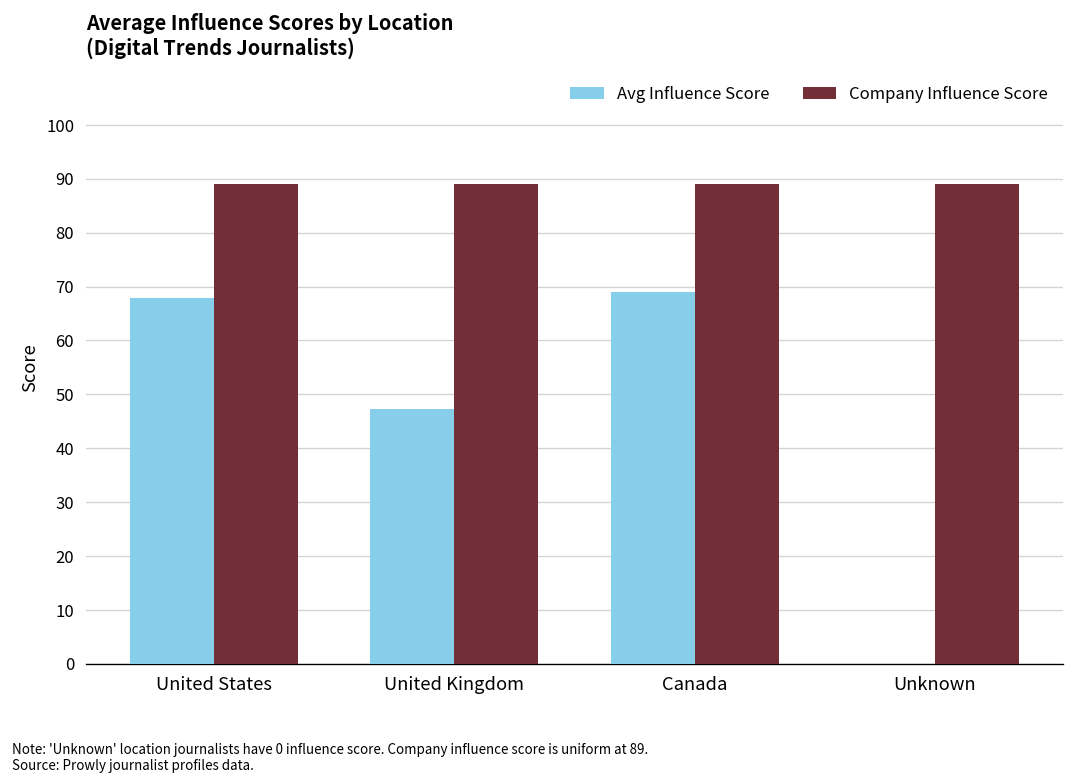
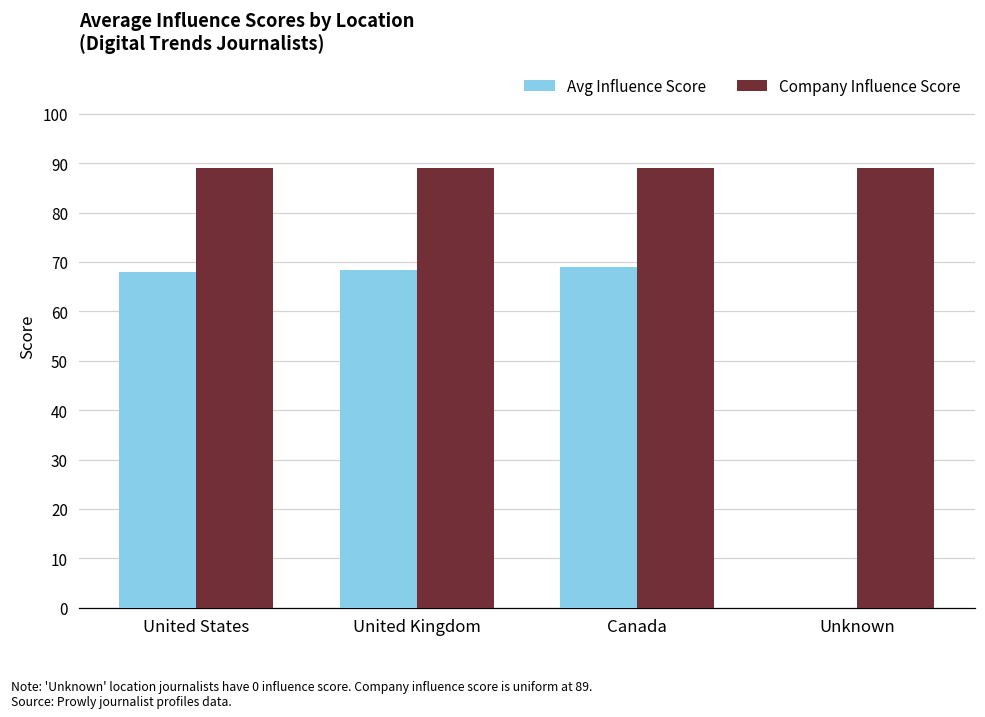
  {
    "Avg Influence Score": {
      "United States": 68,
-     "United Kingdom": 47,
+     "United Kingdom": 68,
      "Canada": 69,
      "Unknown": 0
    },
    "Company Influence Score": {
      "United States": 89,
      "United Kingdom": 89,
      "Canada": 89,
      "Unknown": 89
    }
  }
